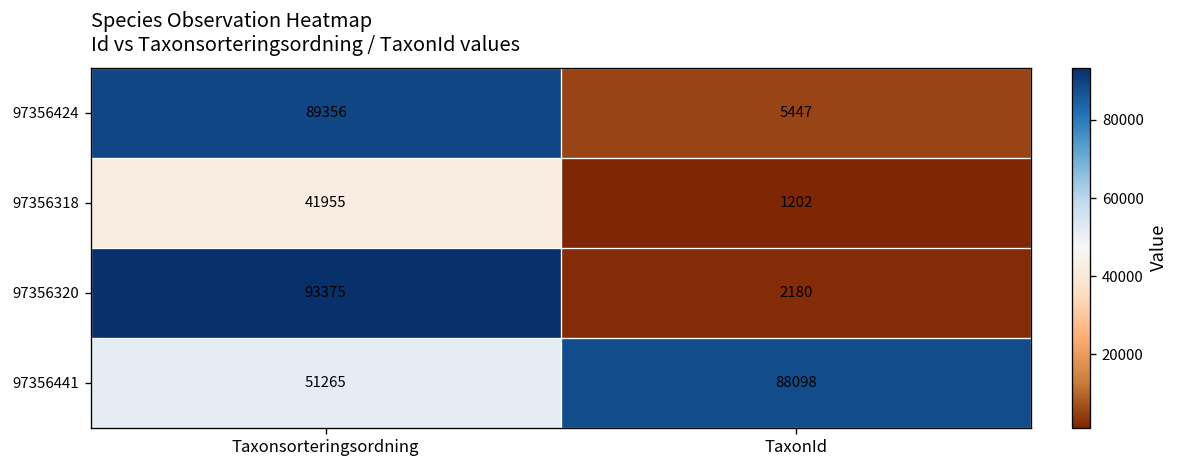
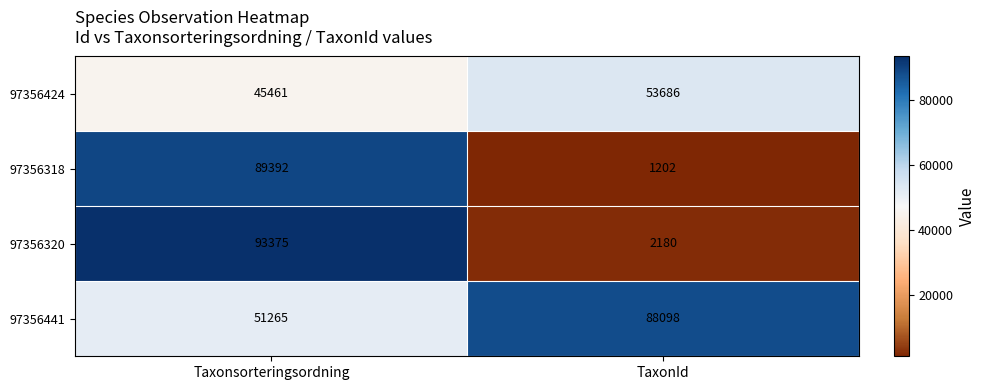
  {
    "97356424": {
-     "Taxonsorteringsordning": 89356,
-     "TaxonId": 5447
+     "Taxonsorteringsordning": 45461,
+     "TaxonId": 53686
    },
    "97356318": {
-     "Taxonsorteringsordning": 41955,
+     "Taxonsorteringsordning": 89392,
      "TaxonId": 1202
    },
    "97356320": {
      "Taxonsorteringsordning": 93375,
      "TaxonId": 2180
    },
    "97356441": {
      "Taxonsorteringsordning": 51265,
      "TaxonId": 88098
    }
  }
